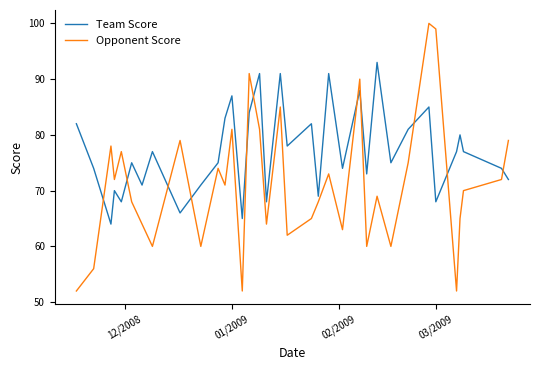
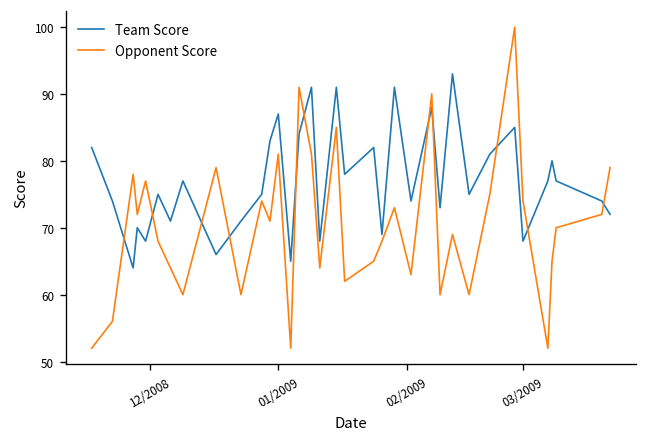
  {
    "Team Score": {
      "01/2009": 87,
      "03/2009": 68
    },
    "Opponent Score": {
      "01/2009": 81,
-     "03/2009": 99
+     "03/2009": 74
    }
  }
